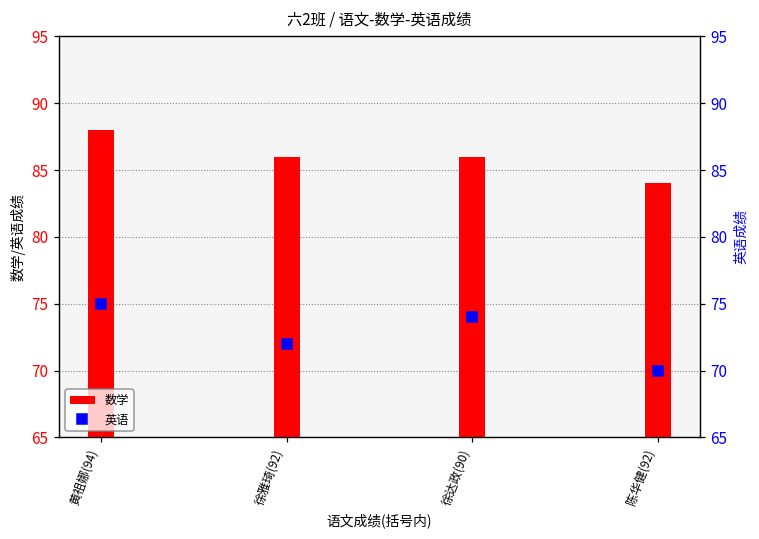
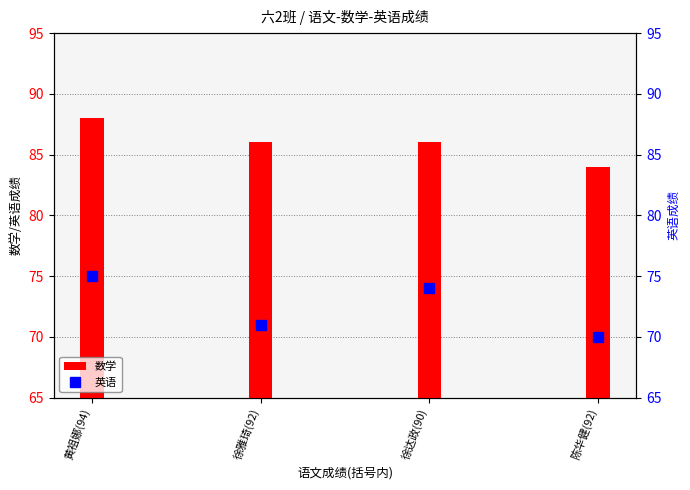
  {
    "英语": {
      "黄祖娜(94)": 75,
-     "徐雅琦(92)": 72,
+     "徐雅琦(92)": 71,
      "徐达政(90)": 74,
      "陈华健(92)": 70
    }
  }
